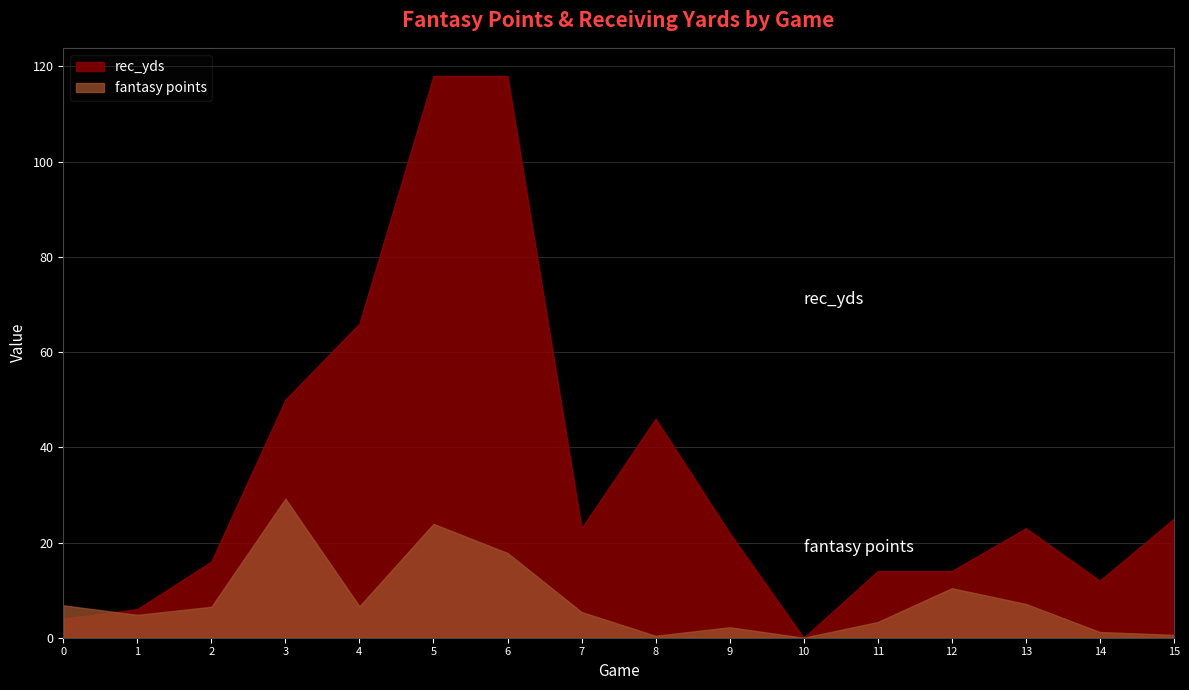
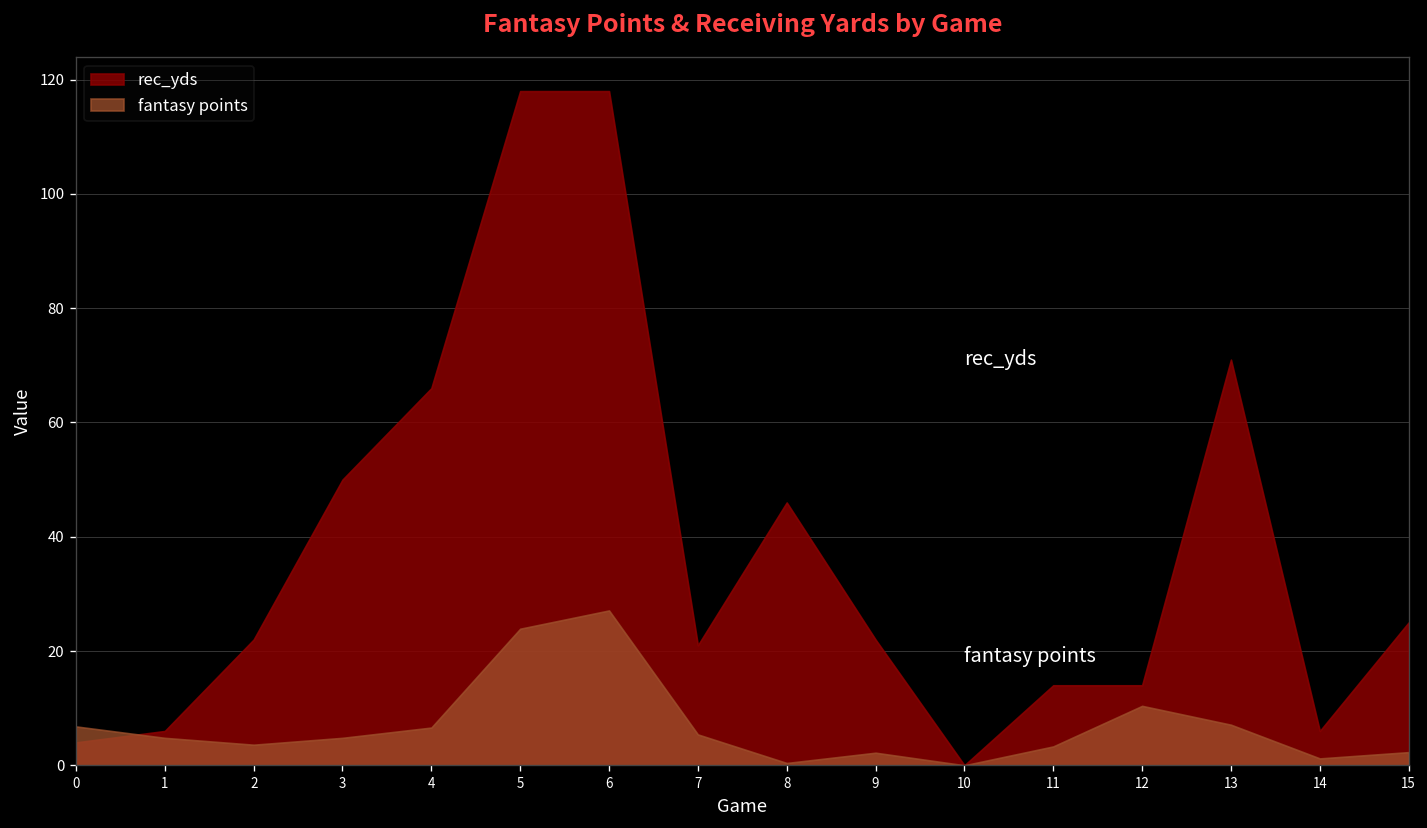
  {
    "rec_yds": {
      "0": 4,
      "1": 6,
-     "2": 16,
+     "2": 22,
      "3": 50,
      "4": 66,
      "5": 118,
      "6": 118,
-     "7": 23,
+     "7": 21,
      "8": 46,
      "9": 22,
      "11": 14,
      "12": 14,
-     "13": 23,
-     "14": 12,
+     "13": 71,
+     "14": 6,
      "15": 25
    },
    "fantasy points": {
      "0": 7,
      "1": 5,
-     "2": 7,
-     "3": 29,
+     "2": 4,
+     "3": 5,
      "4": 7,
      "5": 24,
-     "6": 18,
+     "6": 27,
      "7": 5,
      "8": 0,
      "9": 2,
      "11": 3,
      "12": 10,
      "13": 7,
      "14": 1,
-     "15": 1
+     "15": 2
    }
  }
